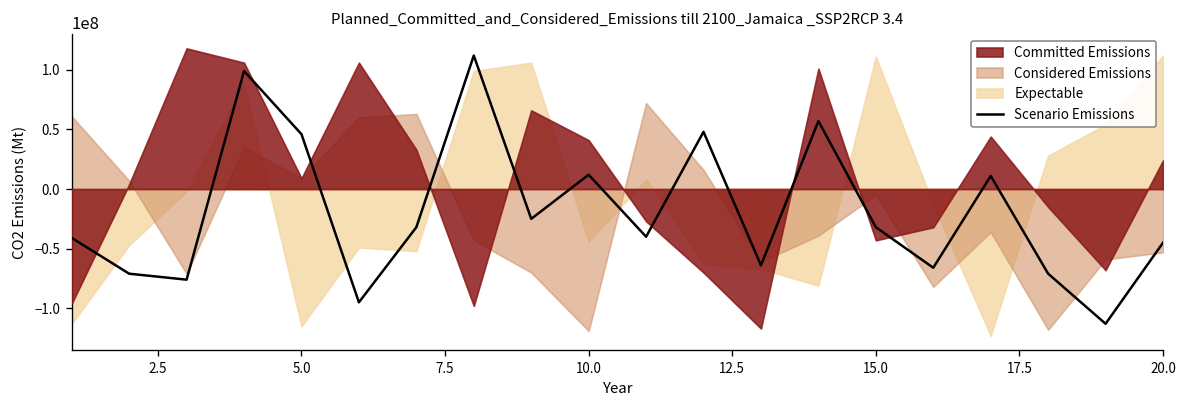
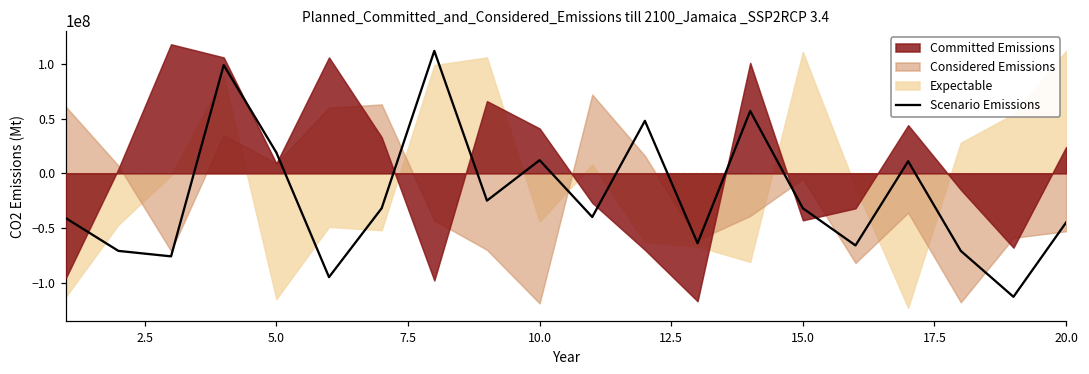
  {
    "Scenario Emissions": {
-     "5.0": 50000000,
+     "5.0": 20000000,
      "10.0": 10000000,
      "15.0": -30000000,
      "20.0": -50000000
    },
    "Committed Emissions": {
      "10.0": 40000000,
      "20.0": 20000000
    }
  }
